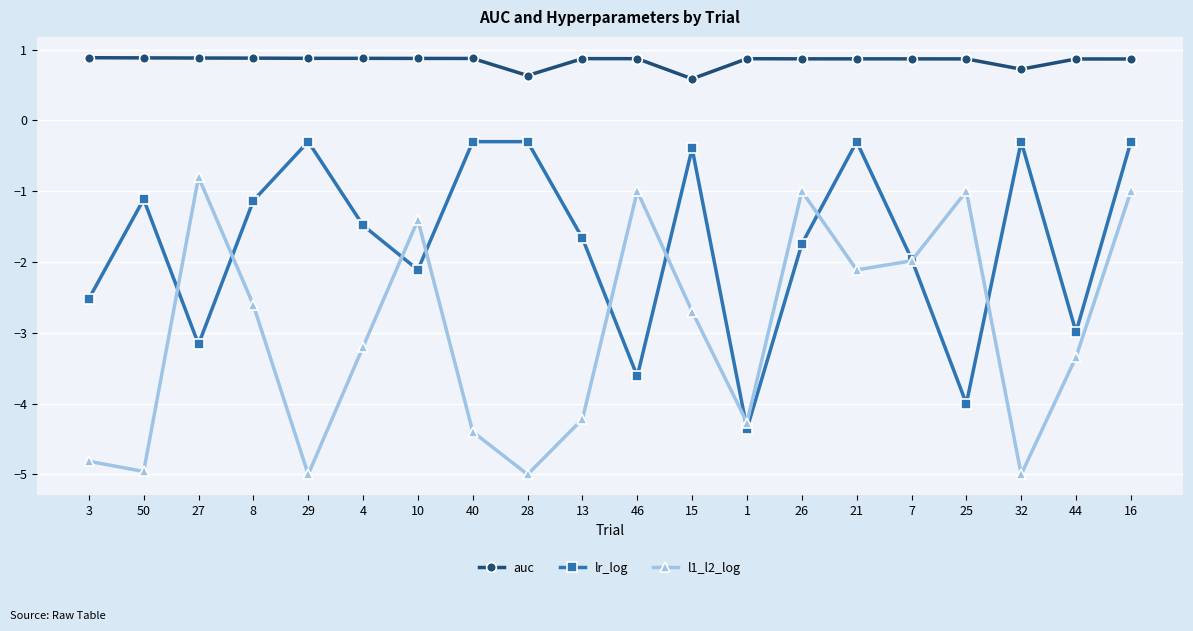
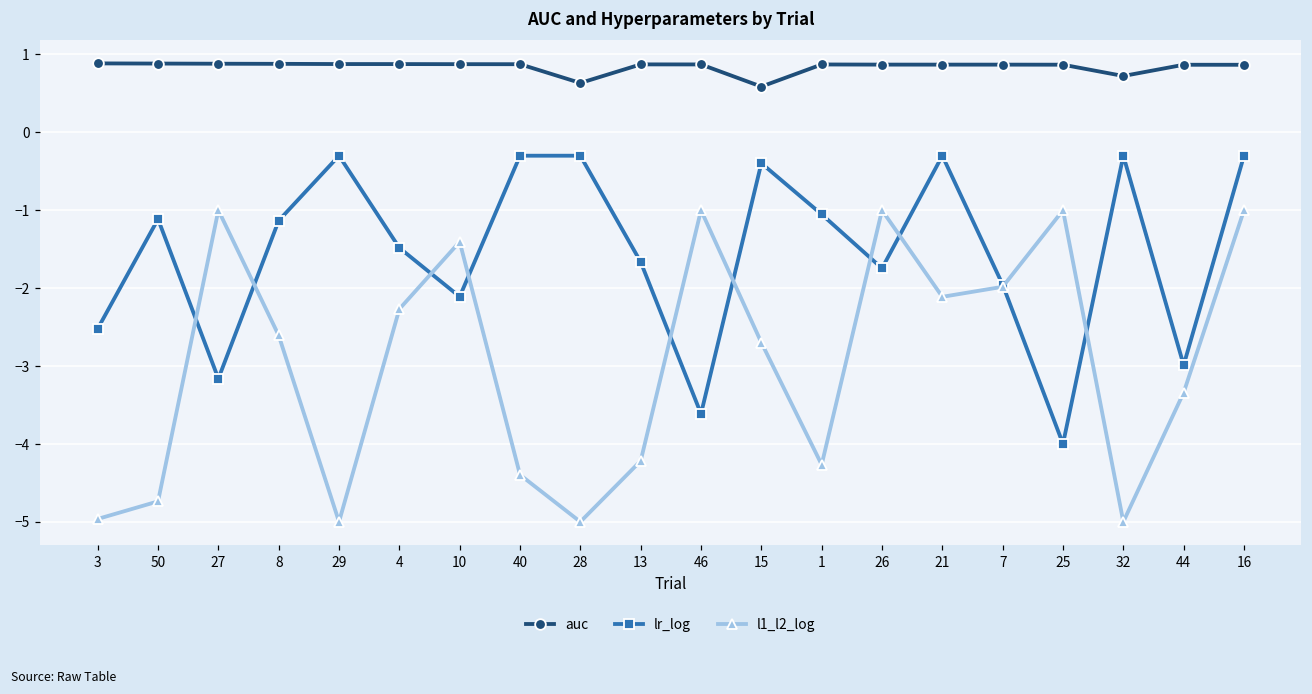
  {
    "auc": {
      "3": 0.9,
      "50": 0.9,
      "27": 0.9,
      "8": 0.9,
      "29": 0.9,
      "4": 0.9,
      "10": 0.9,
      "40": 0.9,
      "28": 0.6,
      "13": 0.9,
      "46": 0.9,
      "15": 0.6,
      "1": 0.9,
      "26": 0.9,
      "21": 0.9,
      "7": 0.9,
      "25": 0.9,
      "32": 0.7,
      "44": 0.9,
      "16": 0.9
    },
    "lr_log": {
      "3": -2.5,
      "50": -1.1,
      "27": -3.2,
      "8": -1.1,
      "29": -0.3,
      "4": -1.5,
      "10": -2.1,
      "40": -0.3,
      "28": -0.3,
      "13": -1.7,
      "46": -3.6,
      "15": -0.4,
-     "1": -4.4,
+     "1": -1.1,
      "26": -1.7,
      "21": -0.3,
      "25": -4.0,
      "32": -0.3,
      "44": -3.0,
      "16": -0.3
    },
    "l1_l2_log": {
-     "3": -4.8,
-     "50": -5.0,
-     "27": -0.8,
+     "3": -5.0,
+     "50": -4.7,
+     "27": -1.0,
      "8": -2.6,
      "29": -5.0,
-     "4": -3.2,
+     "4": -2.3,
      "10": -1.4,
      "40": -4.4,
      "28": -5.0,
      "13": -4.2,
      "46": -1.0,
      "15": -2.7,
      "1": -4.3,
      "26": -1.0,
      "21": -2.1,
      "25": -1.0,
      "32": -5.0,
      "44": -3.3,
      "16": -1.0
    }
  }
